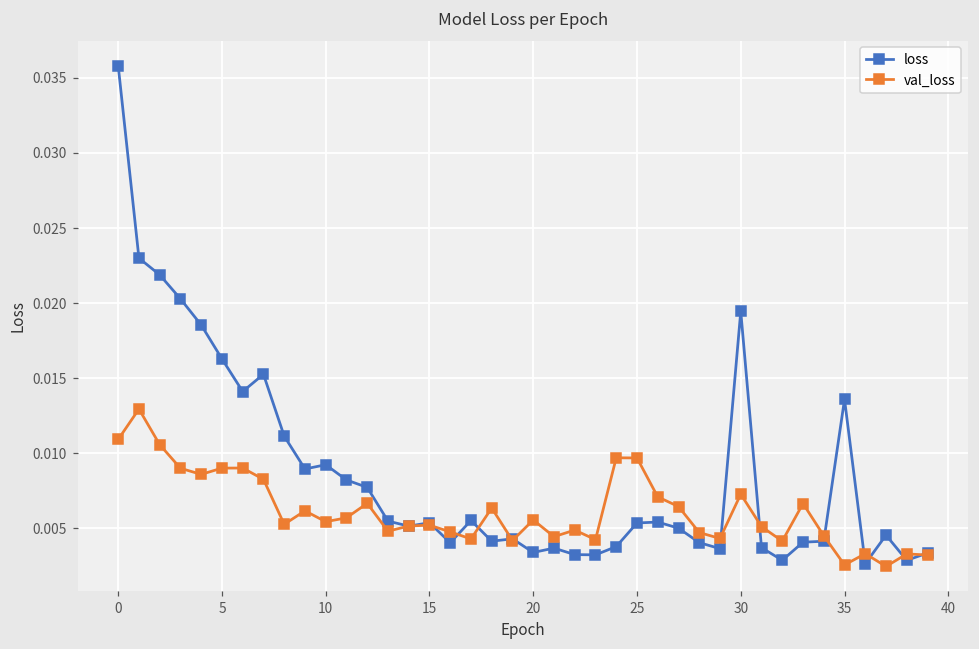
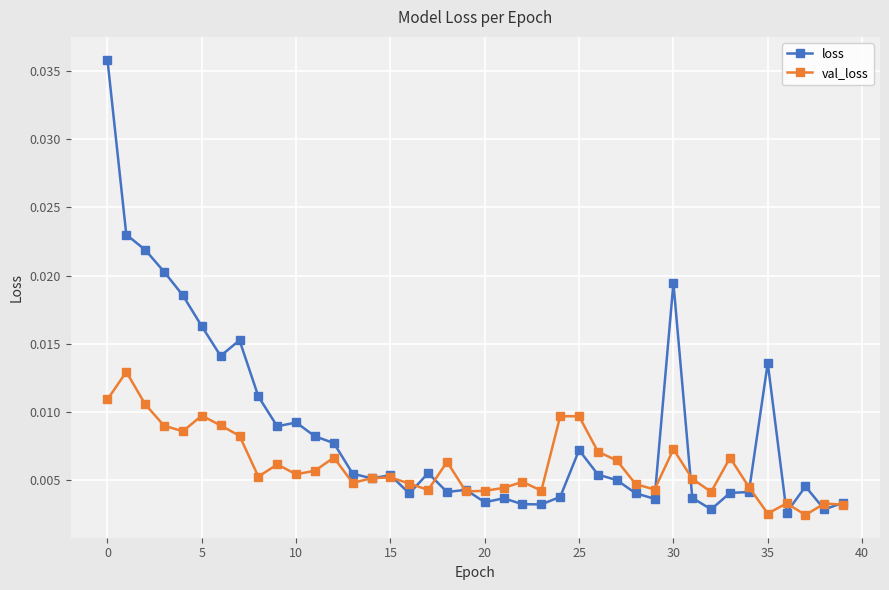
  {
    "loss": {
      "0": 0.0358,
      "5": 0.0163,
      "10": 0.0092,
      "20": 0.0034,
-     "25": 0.0054,
+     "25": 0.0072,
      "30": 0.0195,
      "35": 0.0136
    },
    "val_loss": {
      "0": 0.0109,
-     "5": 0.0090,
+     "5": 0.0097,
      "10": 0.0054,
-     "20": 0.0056,
+     "20": 0.0042,
      "25": 0.0097,
      "30": 0.0073,
      "35": 0.0026
    }
  }
